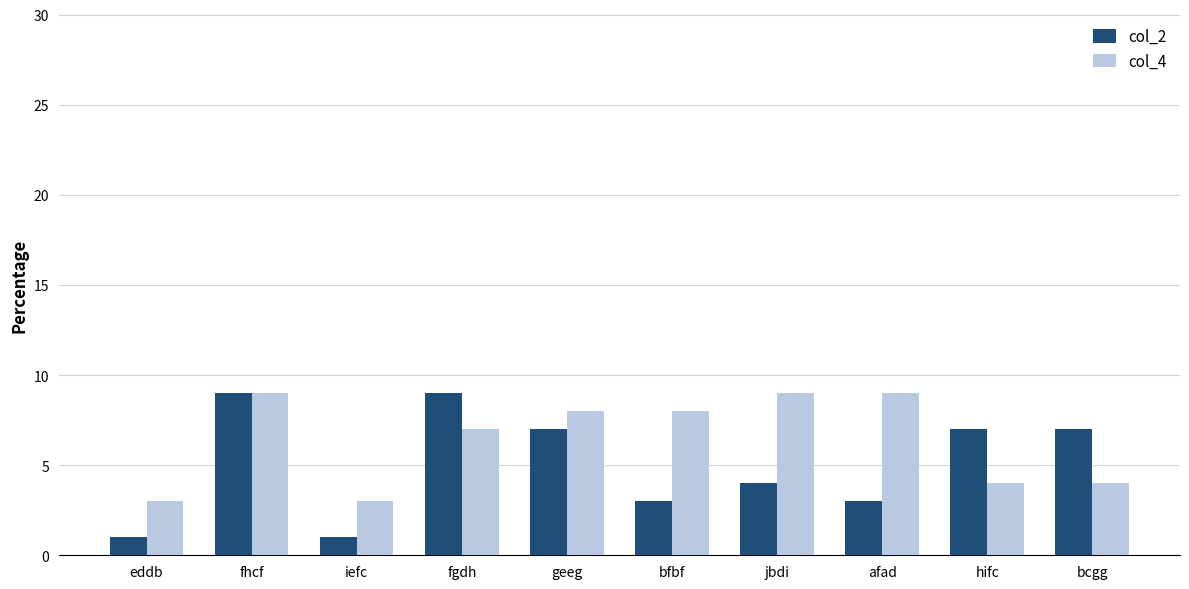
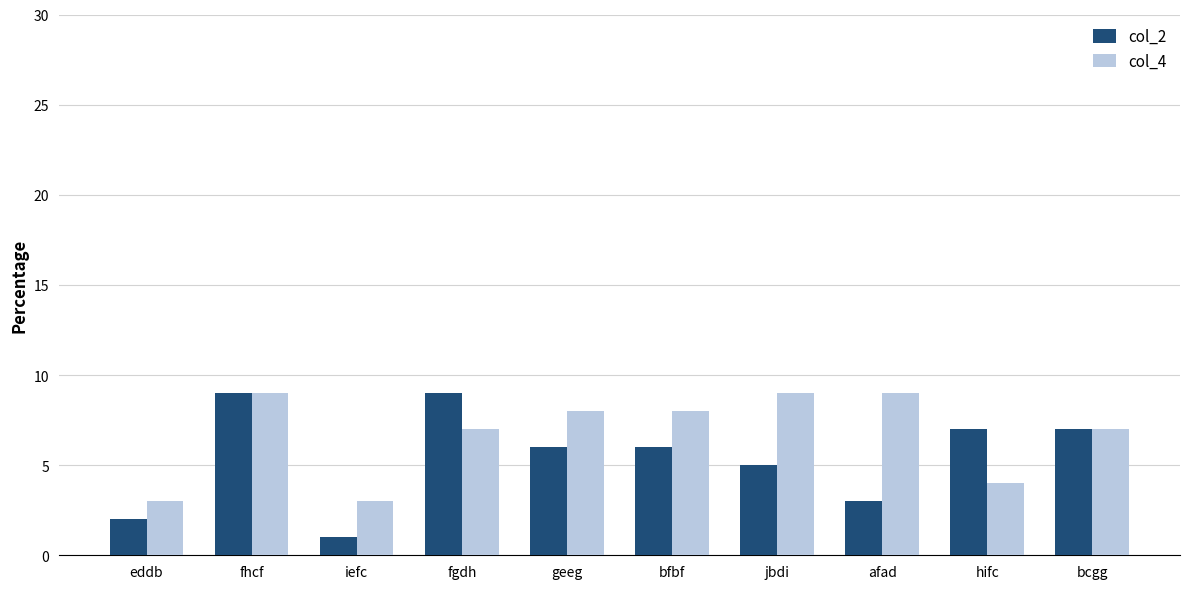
  {
    "col_2": {
-     "eddb": 1,
+     "eddb": 2,
      "fhcf": 9,
      "iefc": 1,
      "fgdh": 9,
-     "geeg": 7,
-     "bfbf": 3,
-     "jbdi": 4,
+     "geeg": 6,
+     "bfbf": 6,
+     "jbdi": 5,
      "afad": 3,
      "hifc": 7,
      "bcgg": 7
    },
    "col_4": {
      "eddb": 3,
      "fhcf": 9,
      "iefc": 3,
      "fgdh": 7,
      "geeg": 8,
      "bfbf": 8,
      "jbdi": 9,
      "afad": 9,
      "hifc": 4,
-     "bcgg": 4
+     "bcgg": 7
    }
  }
